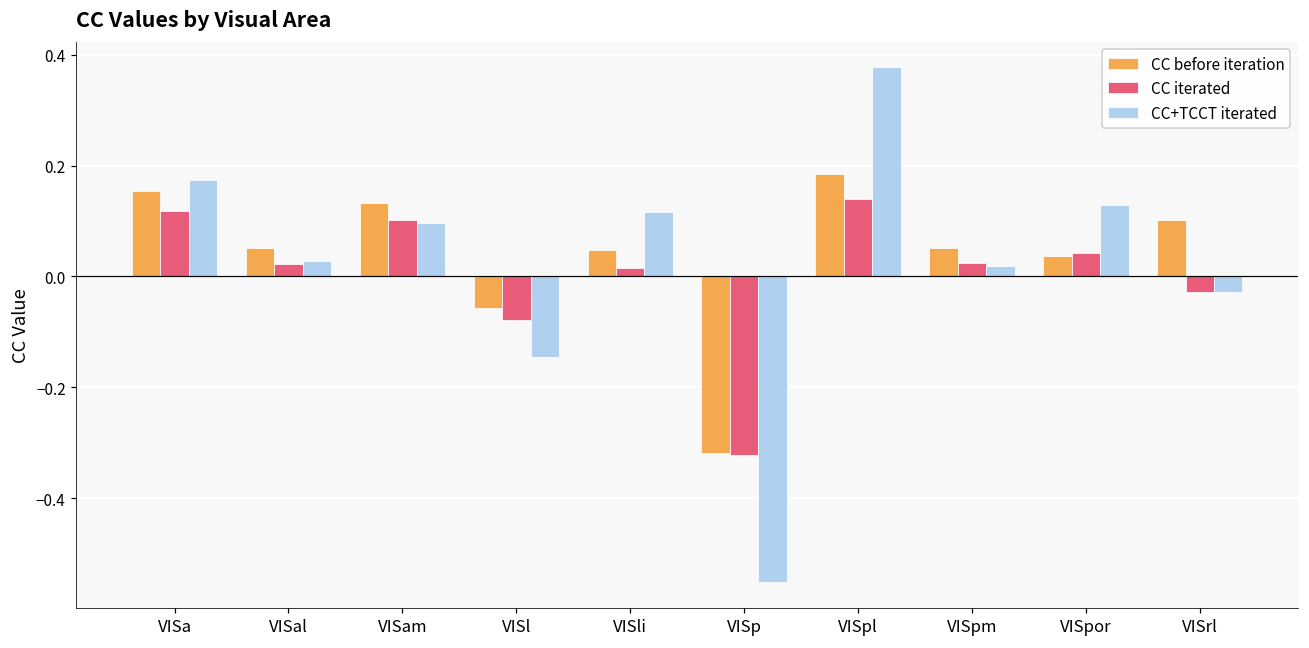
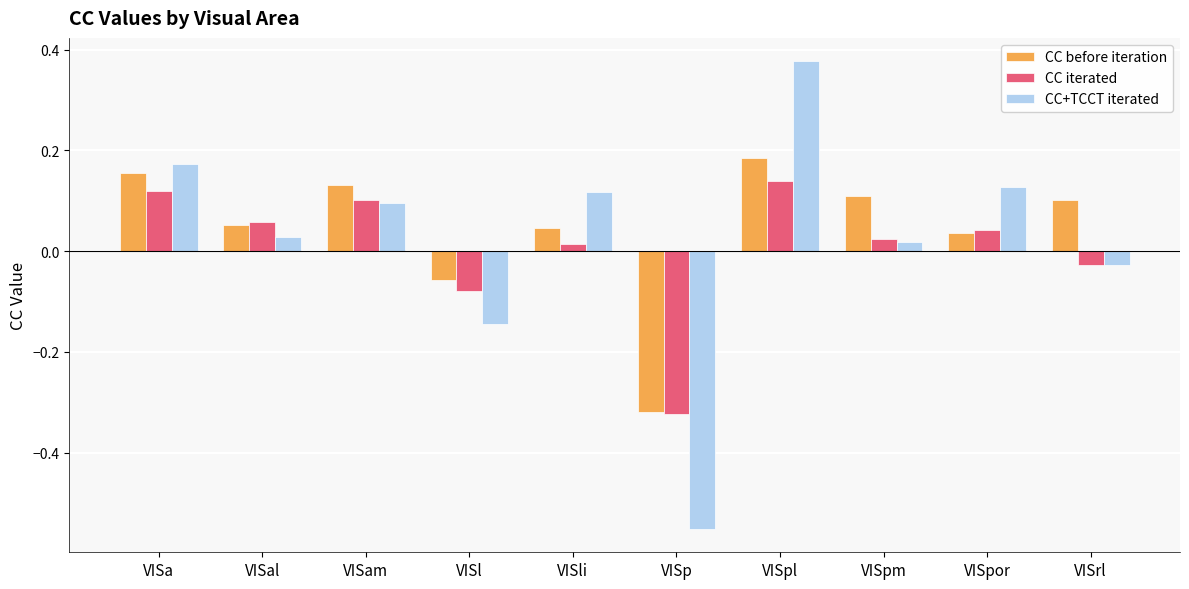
  {
    "CC before iteration": {
      "VISa": 0.15,
      "VISal": 0.05,
      "VISam": 0.13,
      "VISl": -0.06,
      "VISli": 0.05,
      "VISp": -0.32,
      "VISpl": 0.19,
-     "VISpm": 0.05,
+     "VISpm": 0.11,
      "VISpor": 0.04,
      "VISrl": 0.10
    },
    "CC iterated": {
      "VISa": 0.12,
-     "VISal": 0.02,
+     "VISal": 0.06,
      "VISam": 0.10,
      "VISl": -0.08,
      "VISli": 0.02,
      "VISp": -0.32,
      "VISpl": 0.14,
      "VISpm": 0.02,
      "VISpor": 0.04,
      "VISrl": -0.03
    },
    "CC+TCCT iterated": {
      "VISa": 0.17,
      "VISal": 0.03,
      "VISam": 0.10,
      "VISl": -0.14,
      "VISli": 0.12,
      "VISp": -0.55,
      "VISpl": 0.38,
      "VISpm": 0.02,
      "VISpor": 0.13,
      "VISrl": -0.03
    }
  }
